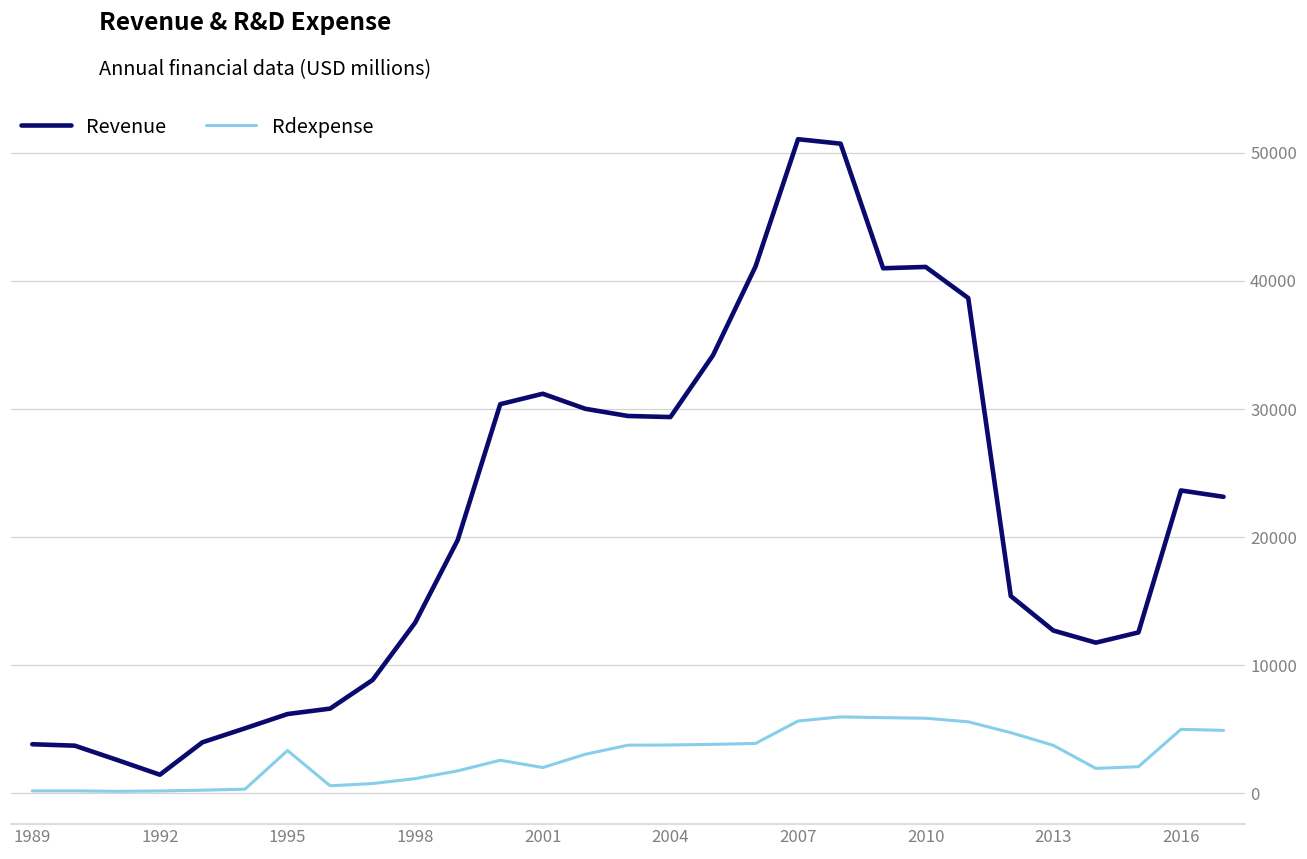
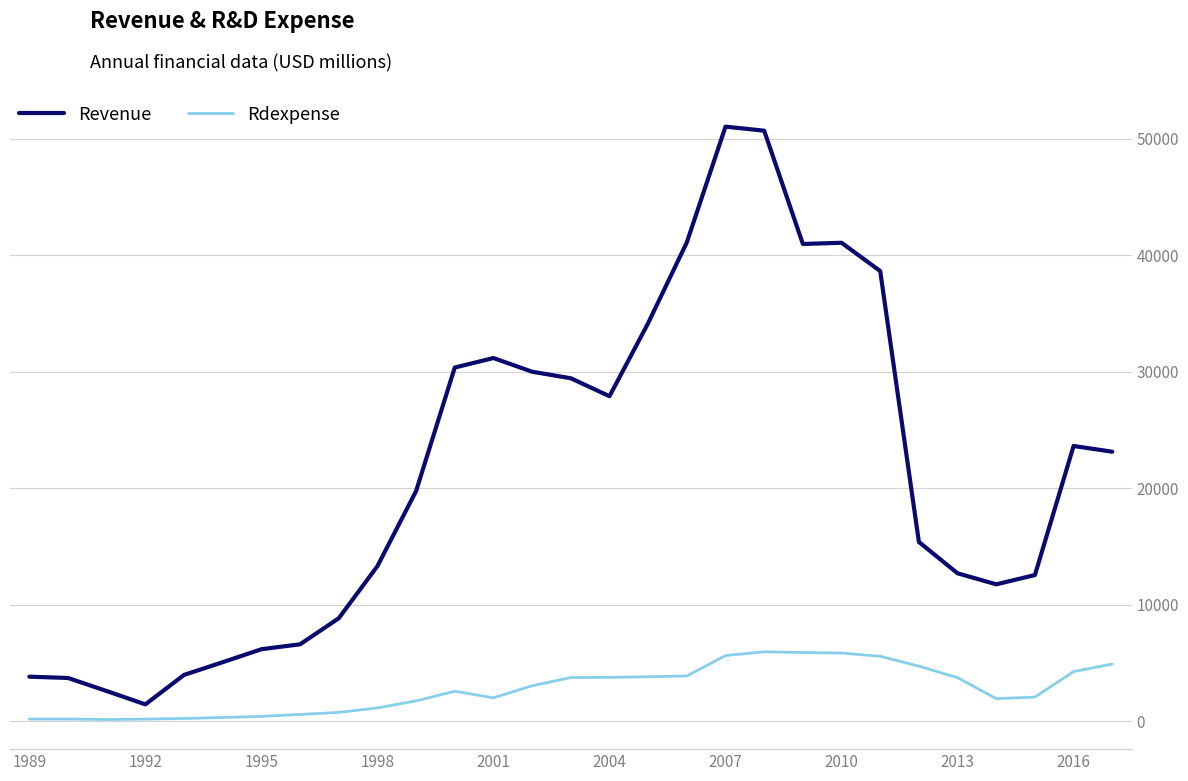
  {
    "Revenue": {
      "1989": 3800,
      "1992": 1500,
      "1995": 6200,
      "1998": 13300,
      "2001": 31200,
-     "2004": 29400,
+     "2004": 27900,
      "2007": 51100,
      "2010": 41100,
      "2013": 12700,
      "2016": 23600
    },
    "Rdexpense": {
      "1989": 200,
      "1992": 200,
-     "1995": 3300,
+     "1995": 400,
      "1998": 1200,
      "2001": 2000,
      "2004": 3800,
      "2007": 5600,
      "2010": 5900,
      "2013": 3700,
-     "2016": 5000
+     "2016": 4300
    }
  }
